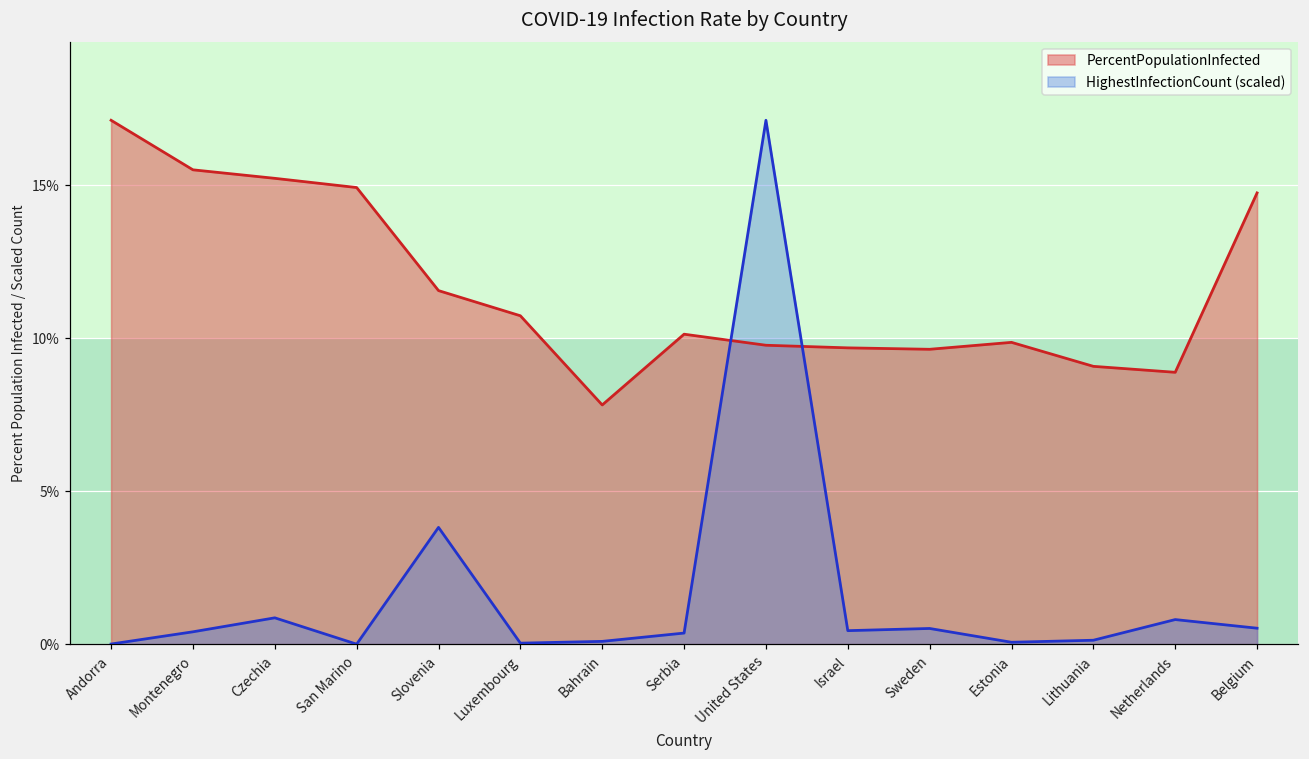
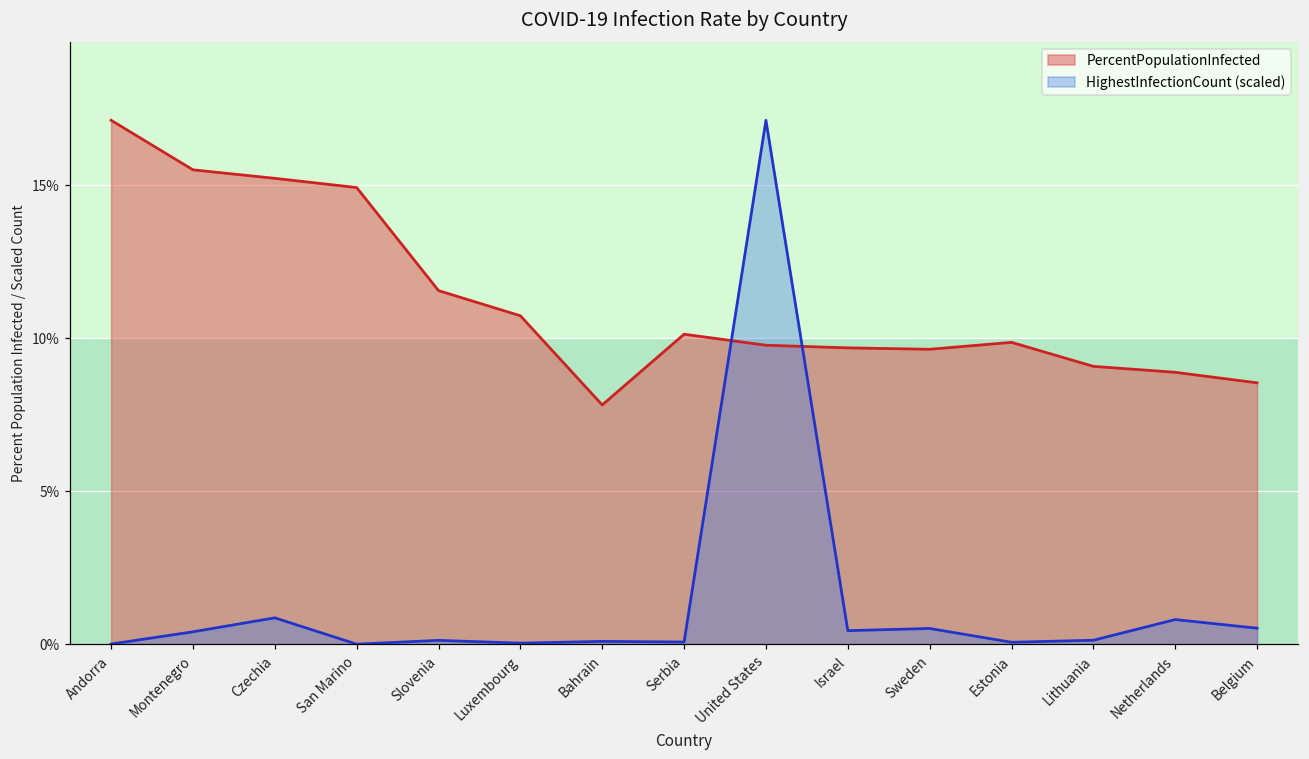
  {
    "PercentPopulationInfected": {
      "Andorra": "17.1%",
      "Montenegro": "15.5%",
      "Czechia": "15.2%",
      "San Marino": "14.9%",
      "Slovenia": "11.6%",
      "Luxembourg": "10.7%",
      "Bahrain": "7.8%",
      "Serbia": "10.1%",
      "United States": "9.8%",
      "Israel": "9.7%",
      "Sweden": "9.6%",
      "Estonia": "9.9%",
      "Lithuania": "9.1%",
      "Netherlands": "8.9%",
-     "Belgium": "14.8%"
+     "Belgium": "8.5%"
    },
    "HighestInfectionCount (scaled)": {
      "Andorra": "0.0%",
      "Montenegro": "0.4%",
      "Czechia": "0.9%",
      "San Marino": "0.0%",
-     "Slovenia": "3.8%",
+     "Slovenia": "0.1%",
      "Luxembourg": "0.0%",
      "Bahrain": "0.1%",
-     "Serbia": "0.4%",
+     "Serbia": "0.1%",
      "United States": "17.1%",
      "Israel": "0.4%",
      "Sweden": "0.5%",
      "Estonia": "0.1%",
      "Lithuania": "0.1%",
      "Netherlands": "0.8%",
      "Belgium": "0.5%"
    }
  }
